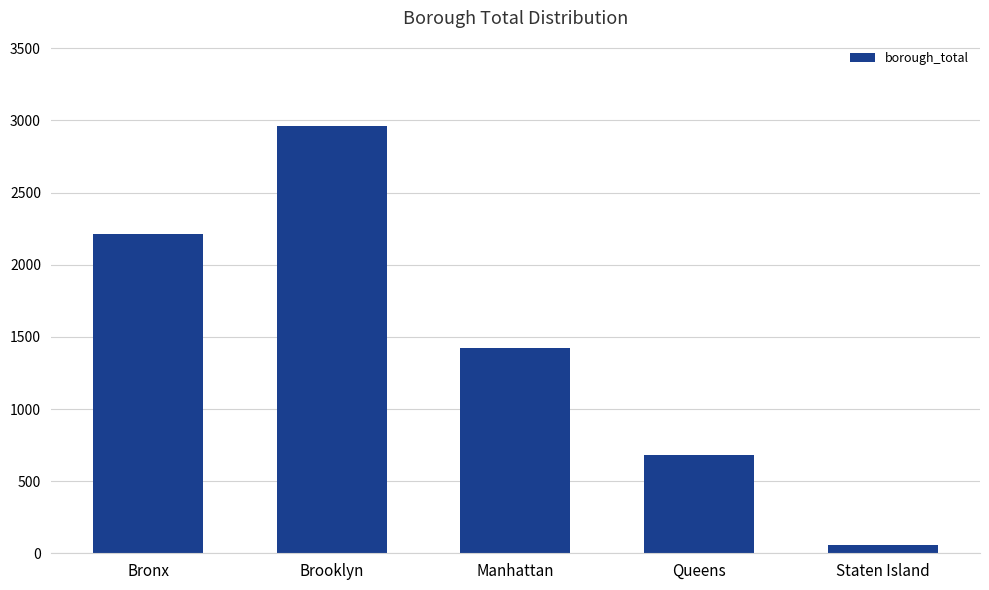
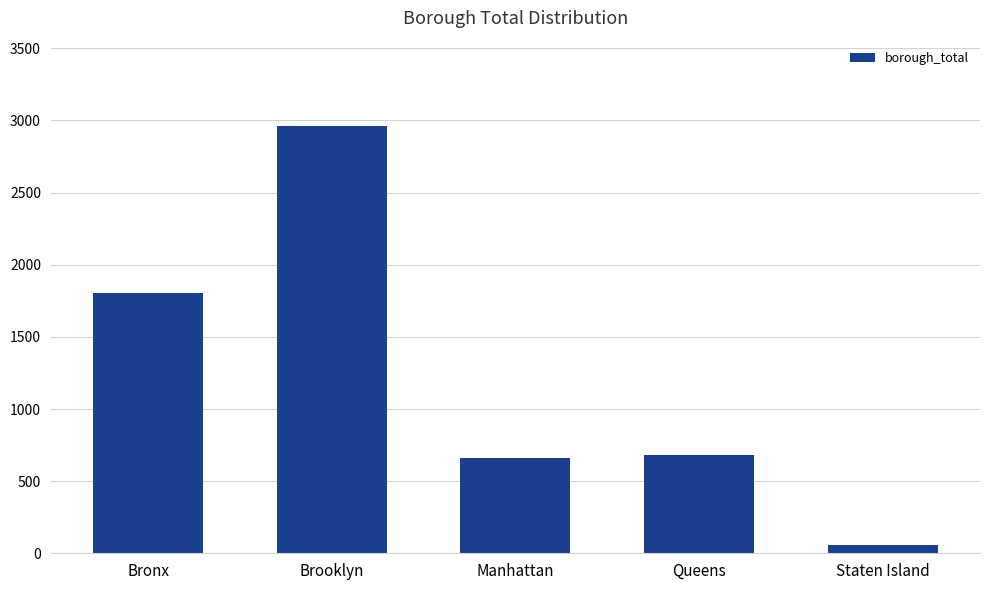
  {
-   "Bronx": 2220,
+   "Bronx": 1810,
    "Brooklyn": 2960,
-   "Manhattan": 1420,
+   "Manhattan": 660,
    "Queens": 680,
    "Staten Island": 60
  }
